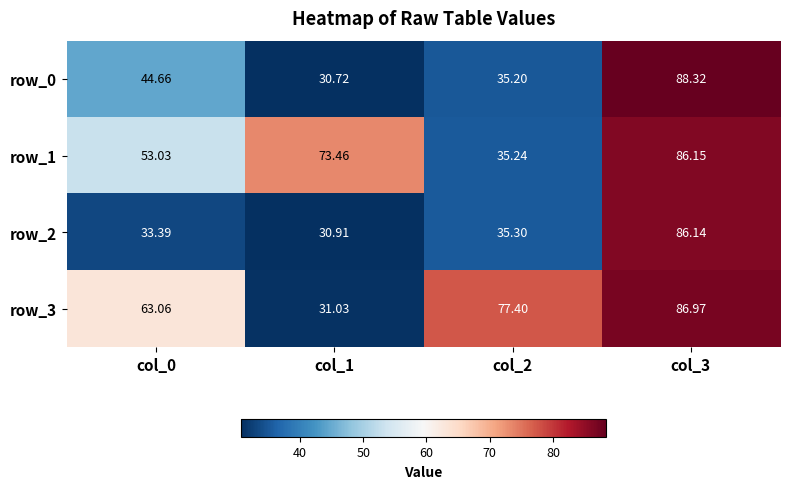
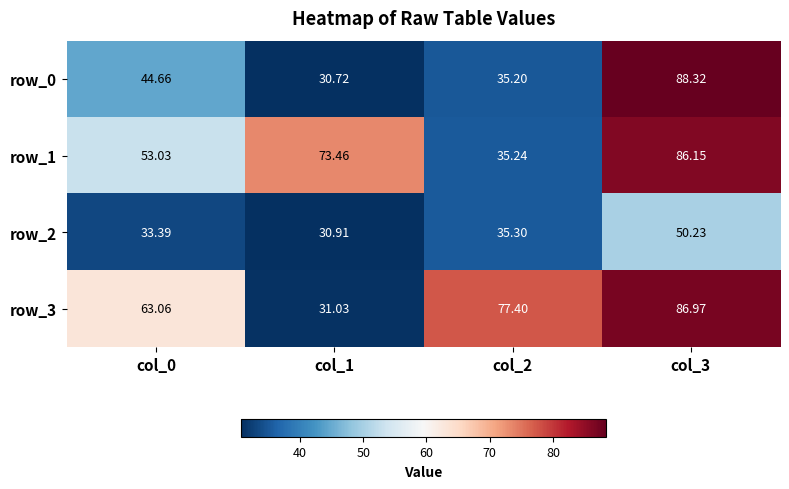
  {
    "row_0": {
      "col_0": 44.66,
      "col_1": 30.72,
      "col_2": 35.20,
      "col_3": 88.32
    },
    "row_1": {
      "col_0": 53.03,
      "col_1": 73.46,
      "col_2": 35.24,
      "col_3": 86.15
    },
    "row_2": {
      "col_0": 33.39,
      "col_1": 30.91,
      "col_2": 35.30,
-     "col_3": 86.14
+     "col_3": 50.23
    },
    "row_3": {
      "col_0": 63.06,
      "col_1": 31.03,
      "col_2": 77.40,
      "col_3": 86.97
    }
  }
